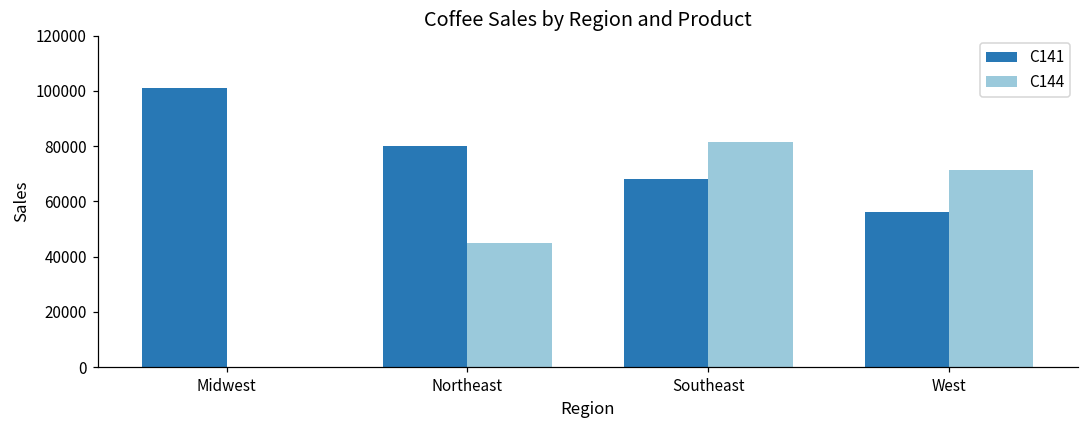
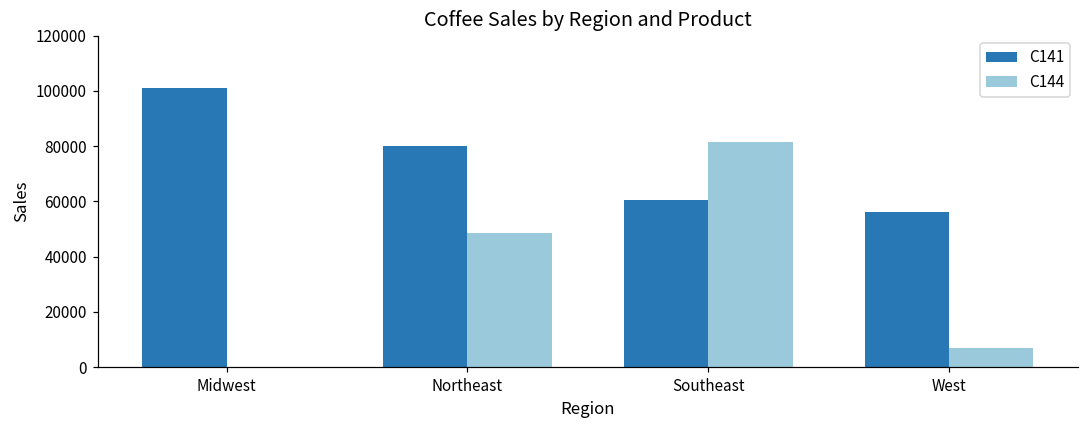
  {
    "C141": {
      "Midwest": 101000,
      "Northeast": 80000,
-     "Southeast": 68000,
+     "Southeast": 61000,
      "West": 56000
    },
    "C144": {
      "Midwest": 0,
-     "Northeast": 45000,
+     "Northeast": 49000,
      "Southeast": 81000,
-     "West": 71000
+     "West": 7000
    }
  }
